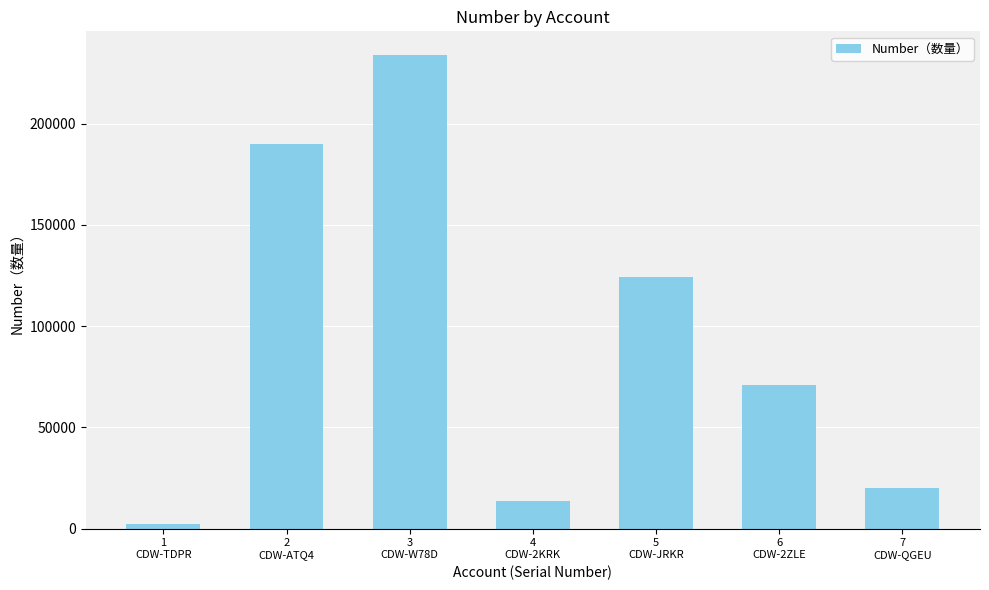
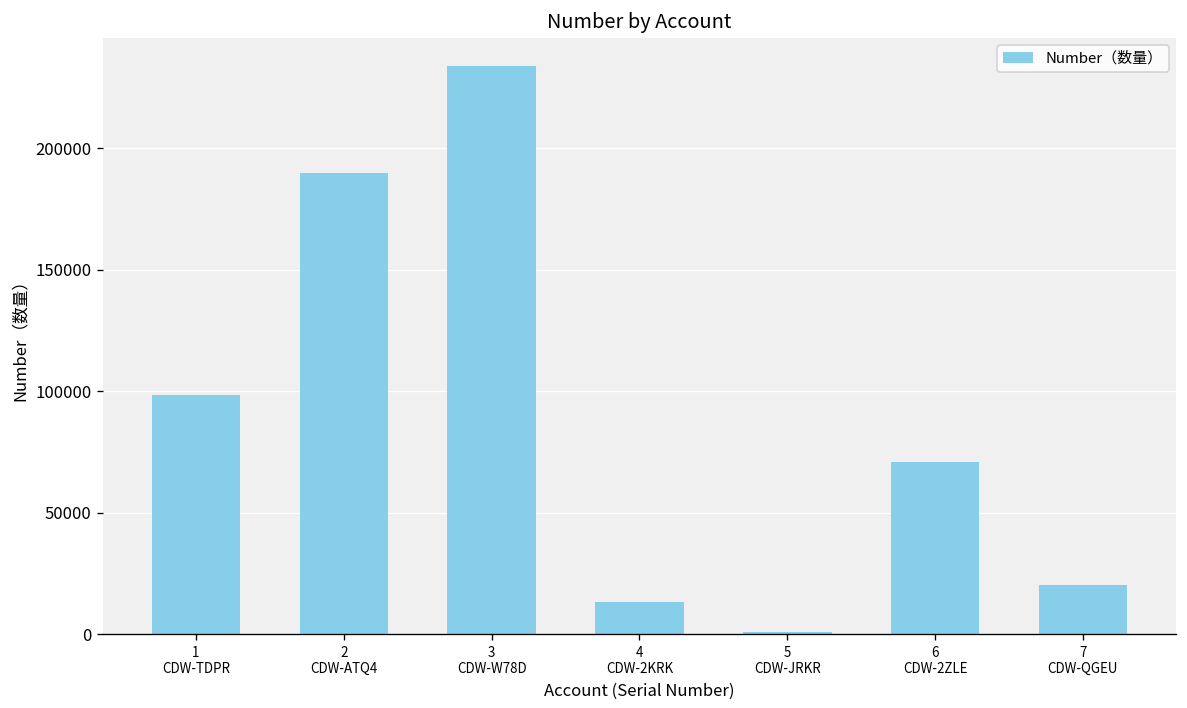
  {
-   "1 CDW-TDPR": 2000,
+   "1 CDW-TDPR": 99000,
    "2 CDW-ATQ4": 190000,
    "3 CDW-W78D": 234000,
    "4 CDW-2KRK": 13000,
-   "5 CDW-JRKR": 124000,
+   "5 CDW-JRKR": 1000,
    "6 CDW-2ZLE": 71000,
    "7 CDW-QGEU": 20000
  }
